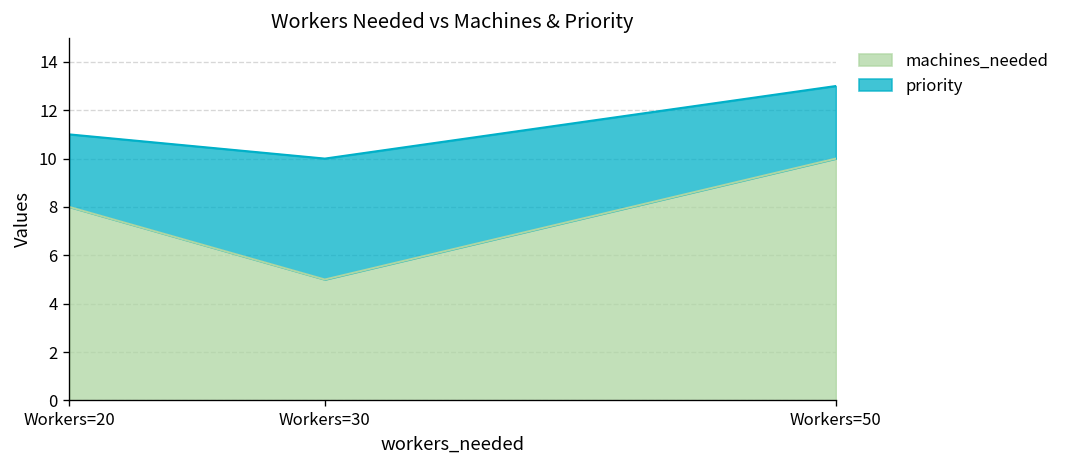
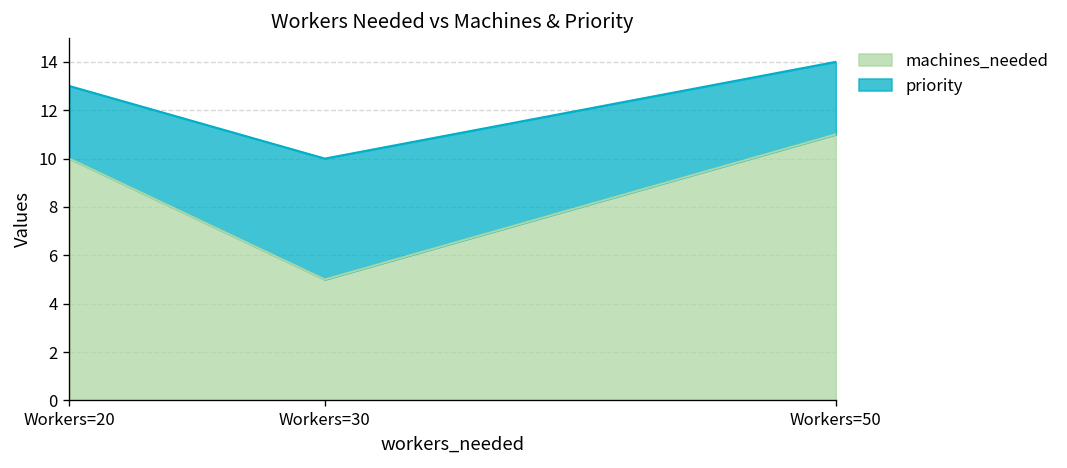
  {
    "machines_needed": {
-     "Workers=20": 8,
+     "Workers=20": 10,
      "Workers=30": 5,
-     "Workers=50": 10
+     "Workers=50": 11
    },
    "priority": {
      "Workers=20": 3,
      "Workers=30": 5,
      "Workers=50": 3
    }
  }
